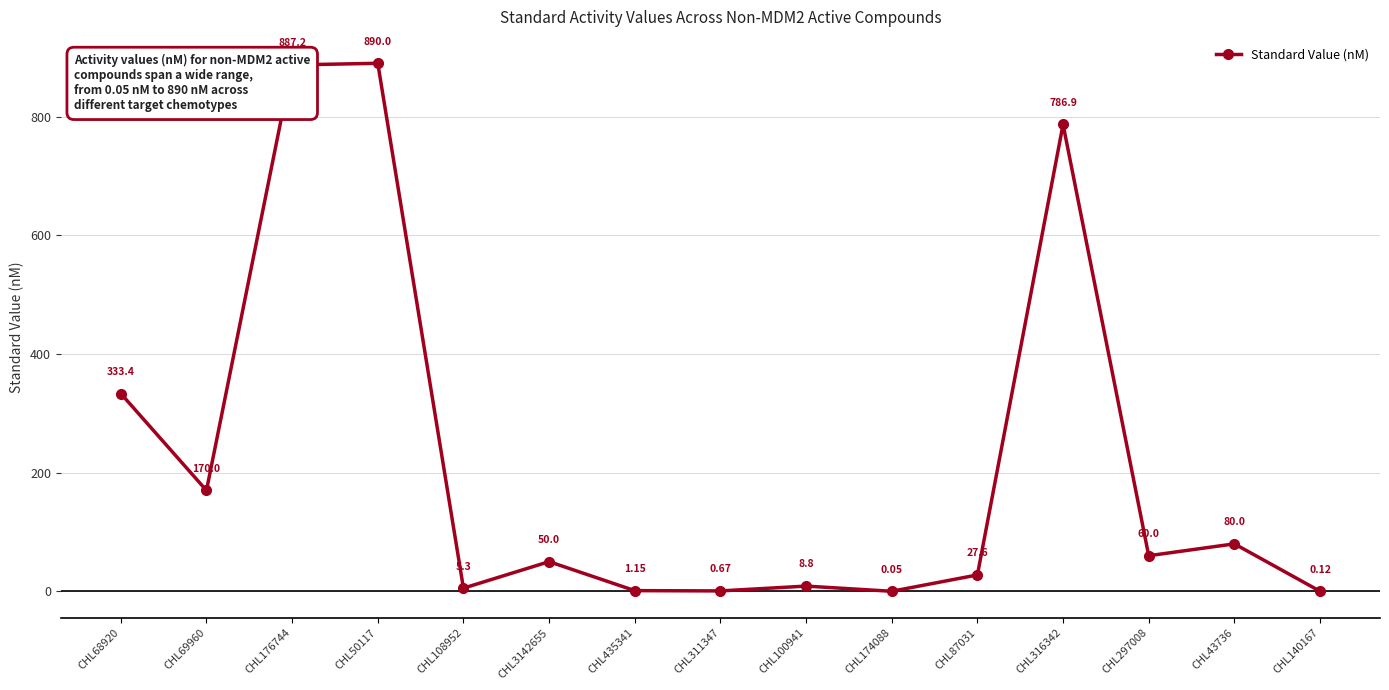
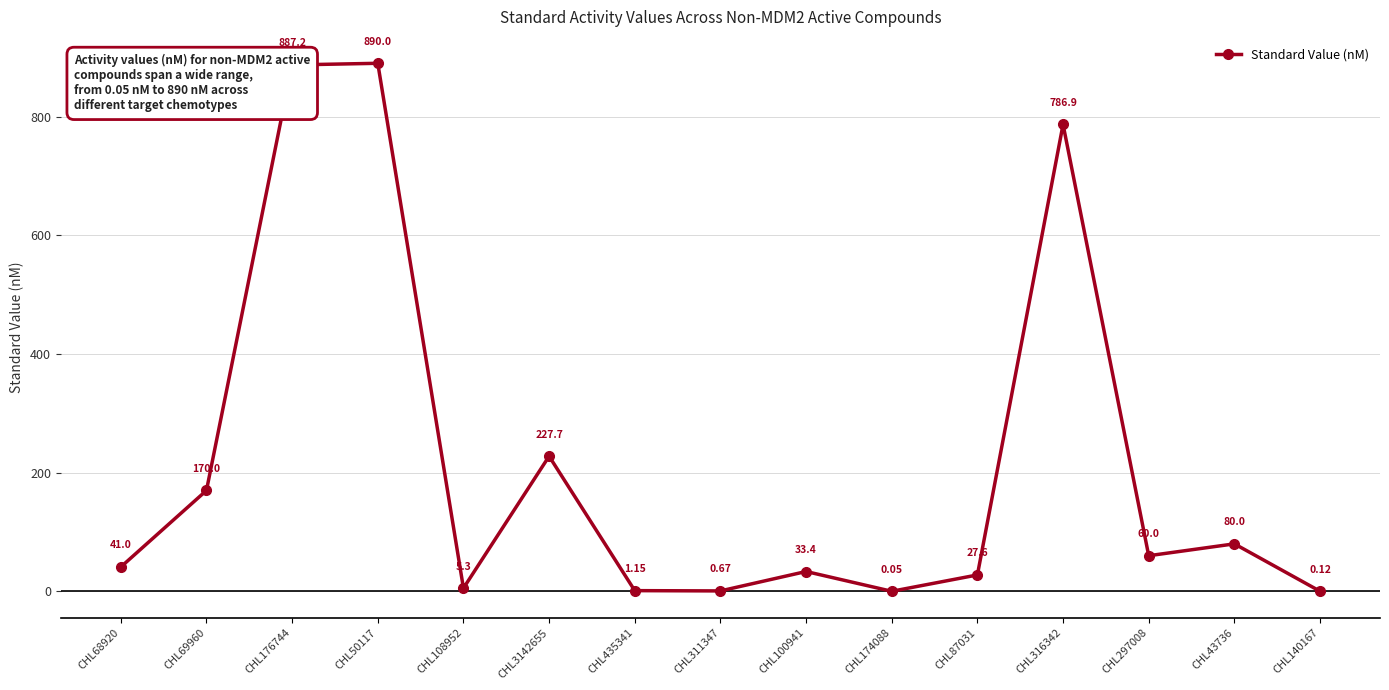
  {
-   "CHL68920": 333.4,
+   "CHL68920": 41.0,
    "CHL69960": 170.0,
    "CHL50117": 890.0,
    "CHL108952": 5.3,
-   "CHL3142655": 50.0,
+   "CHL3142655": 227.7,
    "CHL435341": 1.15,
    "CHL311347": 0.67,
-   "CHL100941": 8.8,
+   "CHL100941": 33.4,
    "CHL174088": 0.05,
    "CHL87031": 27.6,
    "CHL316342": 786.9,
    "CHL297008": 60.0,
    "CHL43736": 80.0,
    "CHL140167": 0.12
  }
